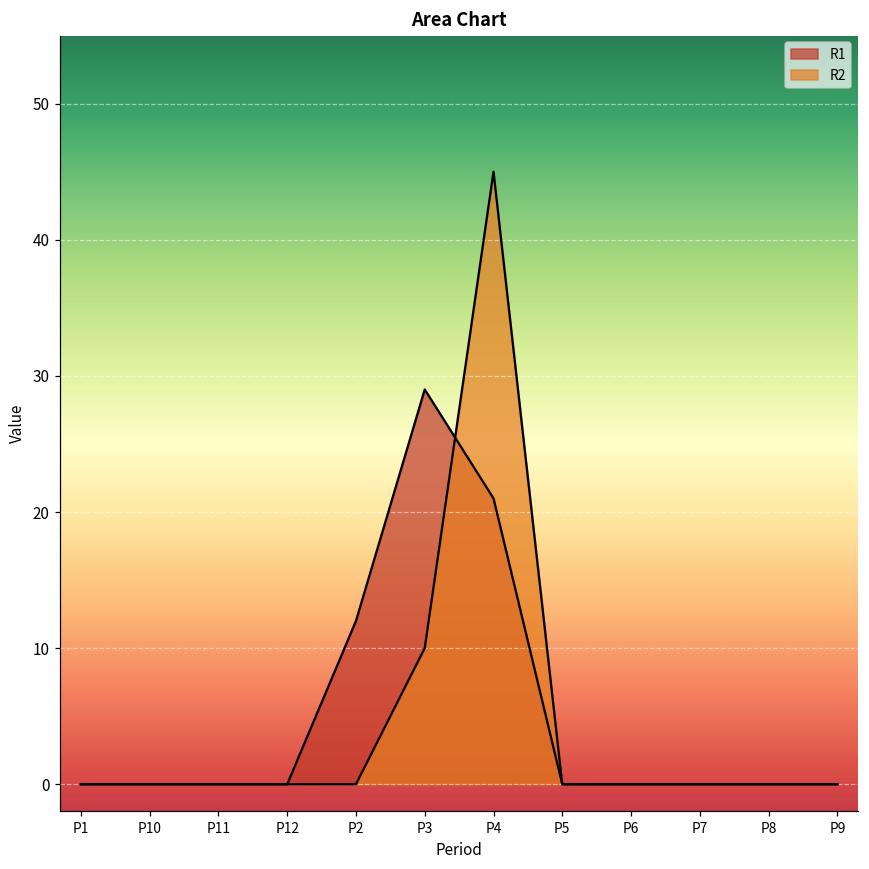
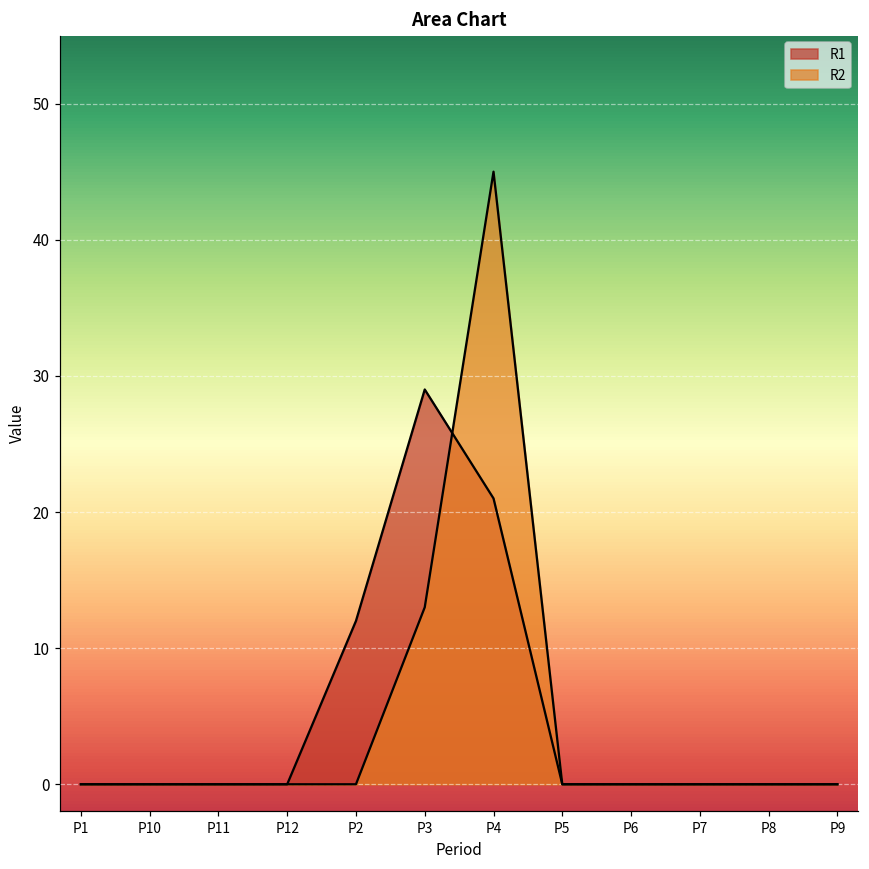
  {
    "R1": {
      "P2": 12,
      "P3": 29,
      "P4": 21
    },
    "R2": {
      "P2": 0,
-     "P3": 10,
+     "P3": 13,
      "P4": 45
    }
  }
